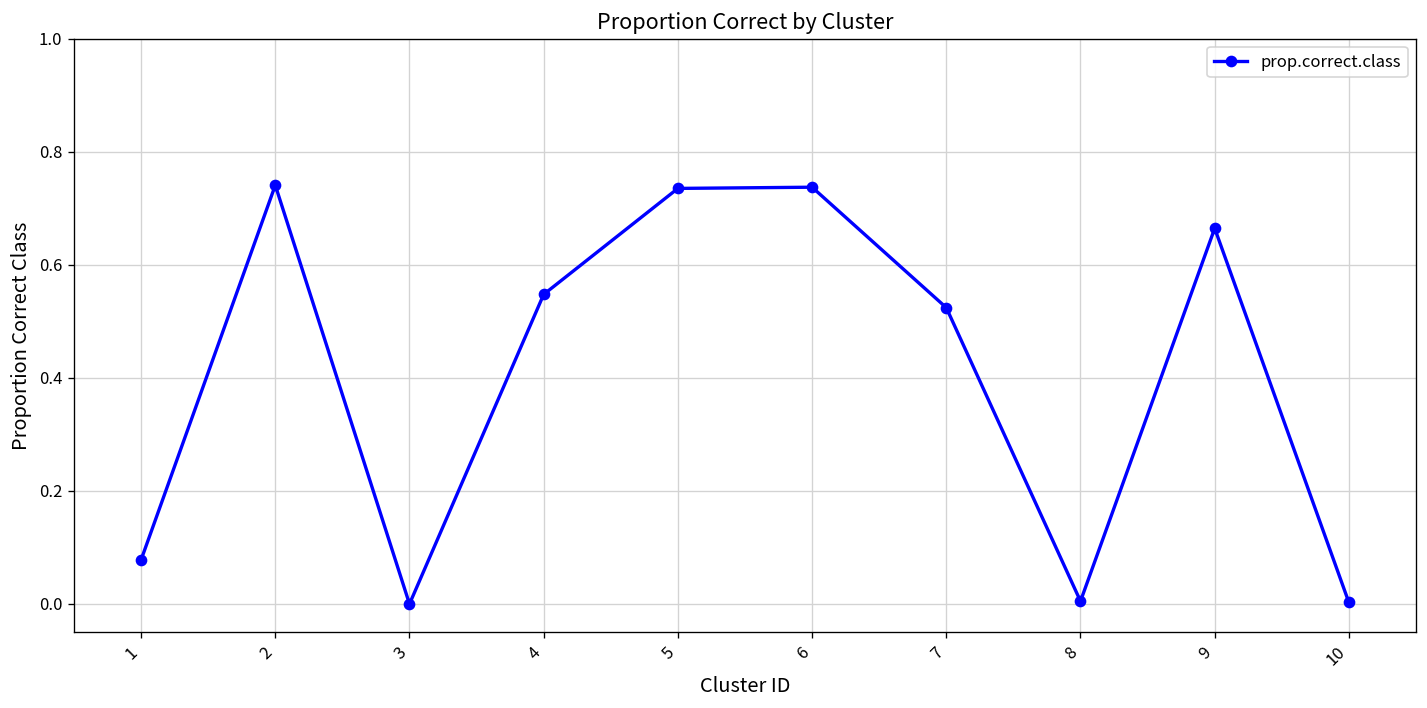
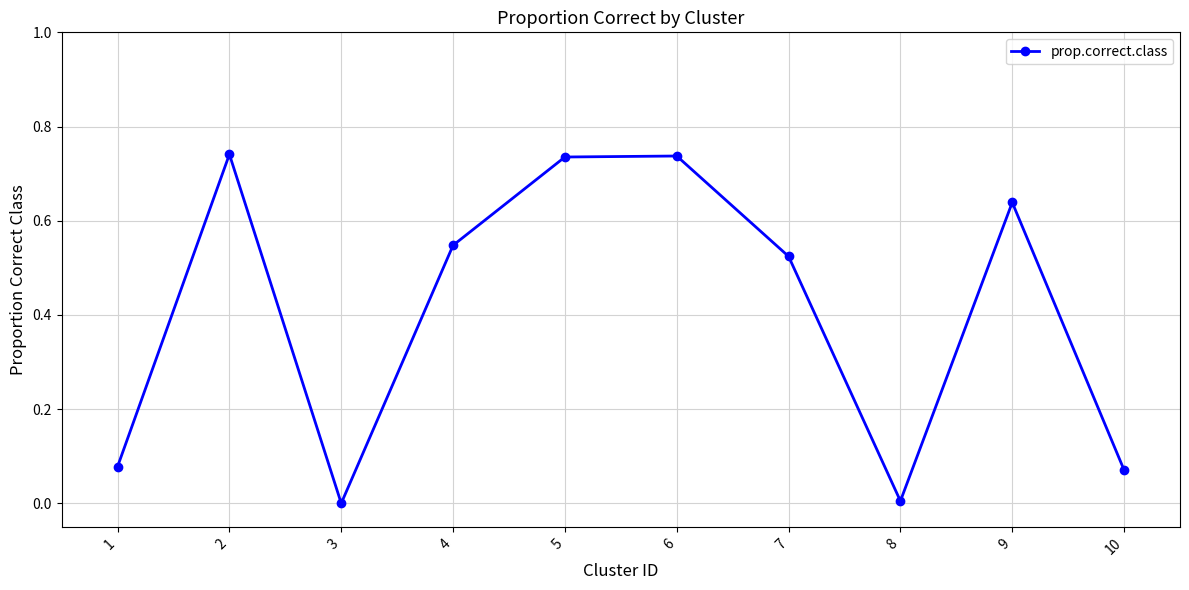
  {
    "1": 0.08,
    "2": 0.74,
    "3": 0.00,
    "4": 0.55,
    "5": 0.74,
    "6": 0.74,
    "7": 0.52,
    "8": 0.00,
-   "9": 0.66,
-   "10": 0.00
+   "9": 0.64,
+   "10": 0.07
  }
